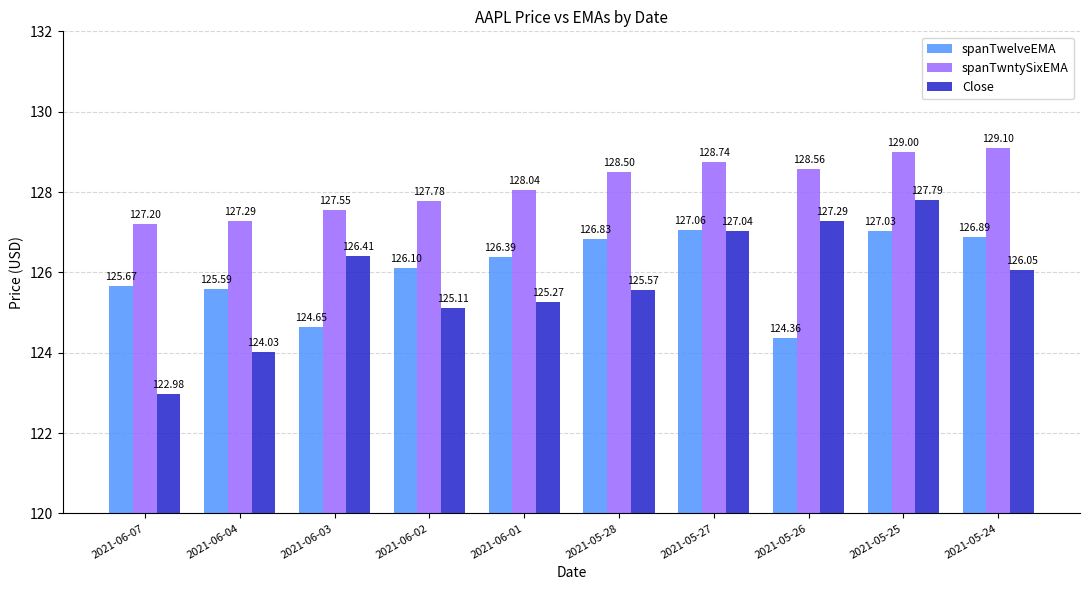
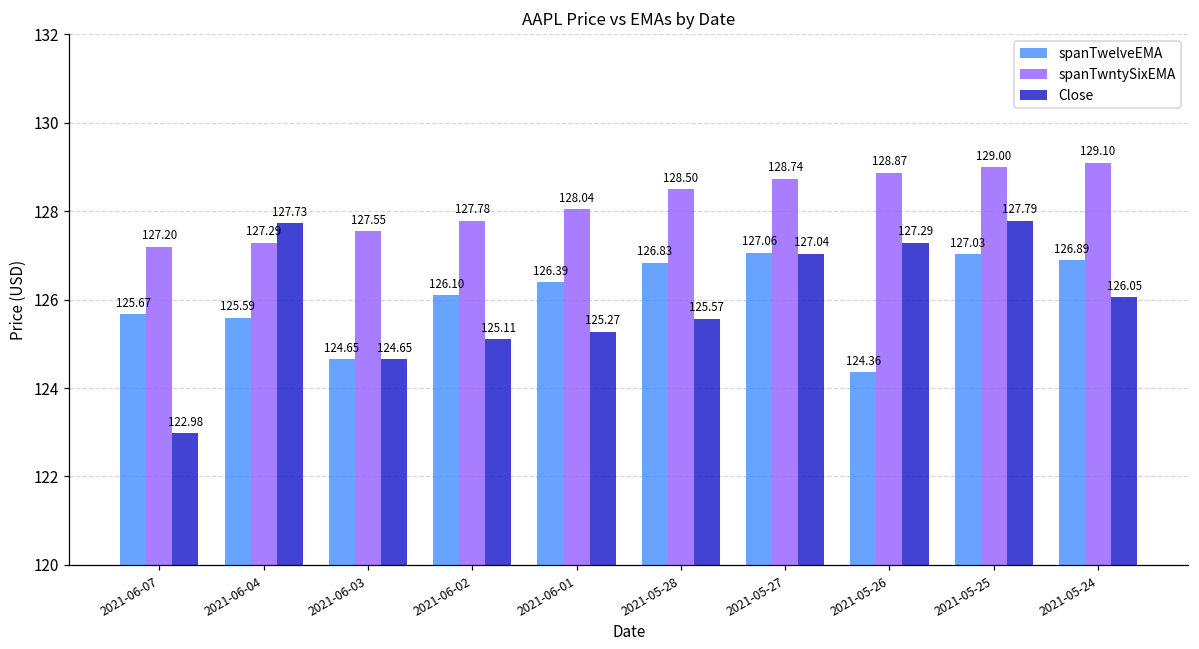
  {
    "spanTwelveEMA": {
      "2021-06-07": 125.67,
      "2021-06-04": 125.59,
      "2021-06-03": 124.65,
      "2021-06-02": 126.10,
      "2021-06-01": 126.39,
      "2021-05-28": 126.83,
      "2021-05-27": 127.06,
      "2021-05-26": 124.36,
      "2021-05-25": 127.03,
      "2021-05-24": 126.89
    },
    "spanTwntySixEMA": {
      "2021-06-07": 127.20,
      "2021-06-04": 127.29,
      "2021-06-03": 127.55,
      "2021-06-02": 127.78,
      "2021-06-01": 128.04,
      "2021-05-28": 128.50,
      "2021-05-27": 128.74,
-     "2021-05-26": 128.56,
+     "2021-05-26": 128.87,
      "2021-05-25": 129.00,
      "2021-05-24": 129.10
    },
    "Close": {
      "2021-06-07": 122.98,
-     "2021-06-04": 124.03,
-     "2021-06-03": 126.41,
+     "2021-06-04": 127.73,
+     "2021-06-03": 124.65,
      "2021-06-02": 125.11,
      "2021-06-01": 125.27,
      "2021-05-28": 125.57,
      "2021-05-27": 127.04,
      "2021-05-26": 127.29,
      "2021-05-25": 127.79,
      "2021-05-24": 126.05
    }
  }
